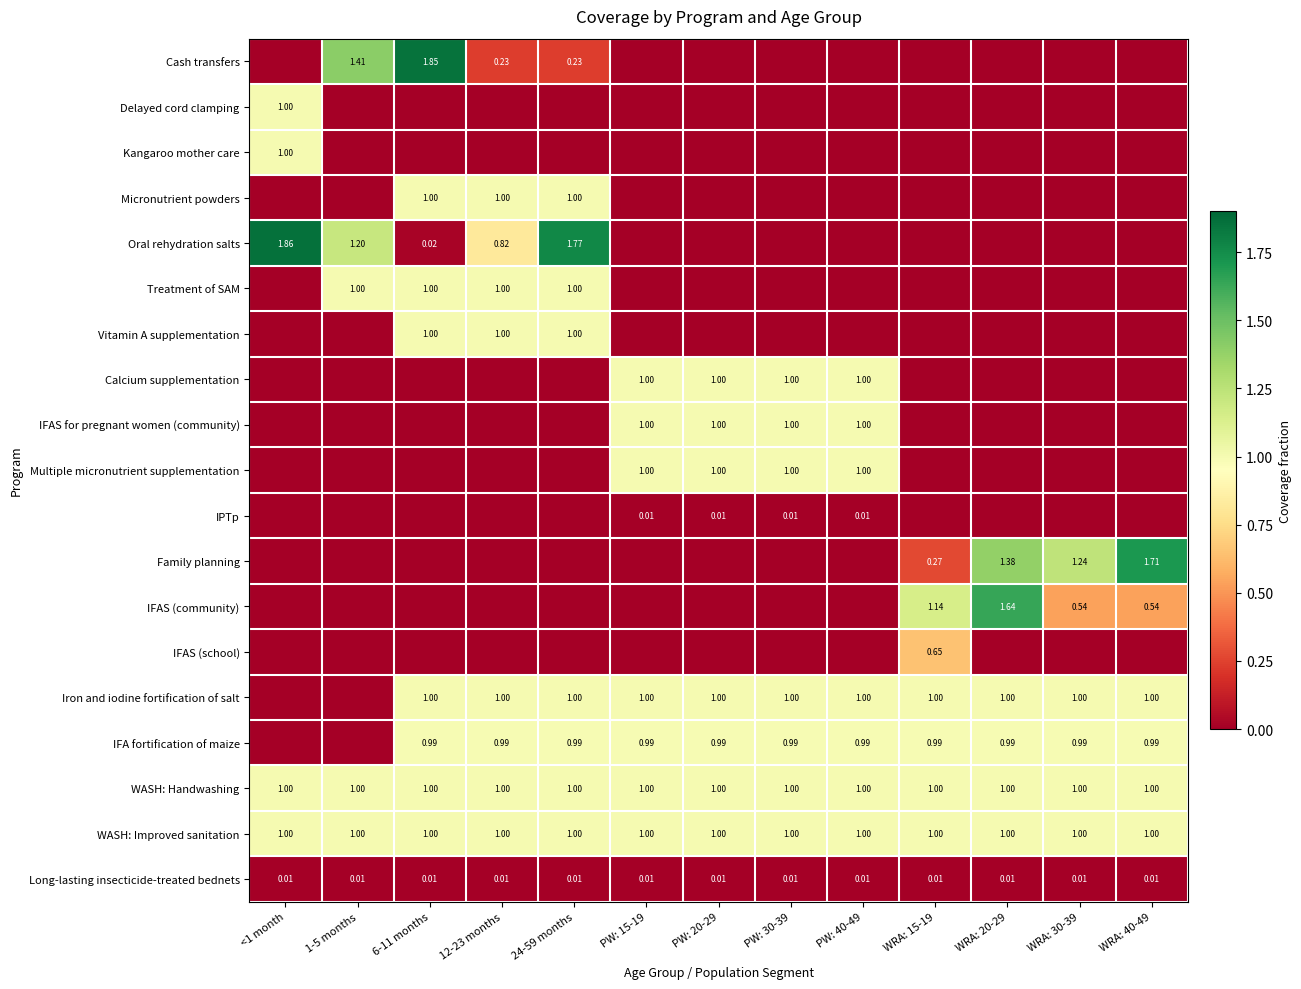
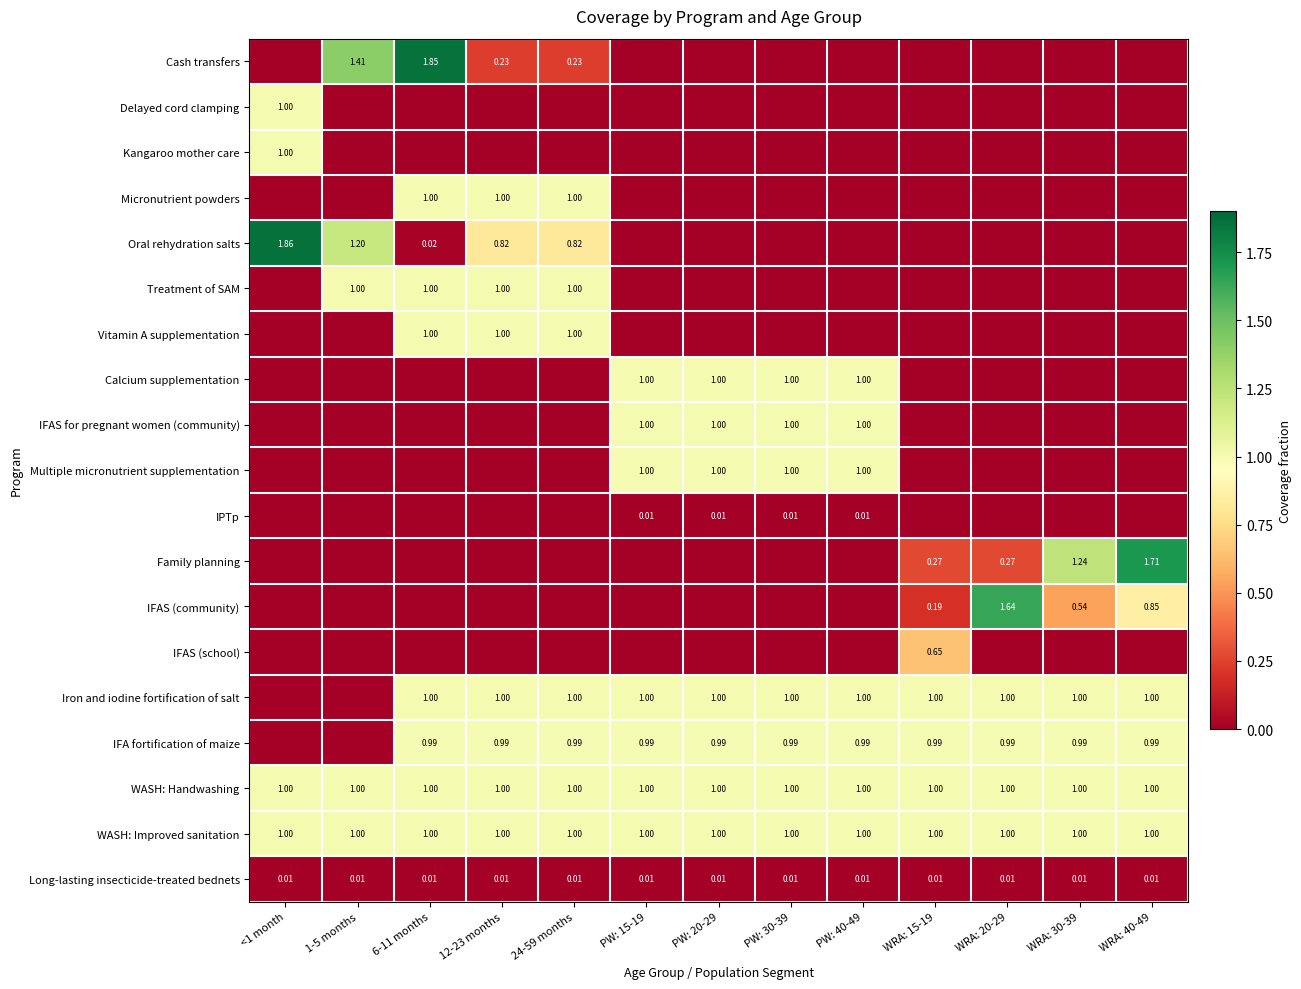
  {
    "Cash transfers": {
      "1-5 months": 1.41,
      "6-11 months": 1.85,
      "12-23 months": 0.23,
      "24-59 months": 0.23
    },
    "Delayed cord clamping": {
      "<1 month": 1.00
    },
    "Kangaroo mother care": {
      "<1 month": 1.00
    },
    "Micronutrient powders": {
      "6-11 months": 1.00,
      "12-23 months": 1.00,
      "24-59 months": 1.00
    },
    "Oral rehydration salts": {
      "<1 month": 1.86,
      "1-5 months": 1.20,
      "6-11 months": 0.02,
      "12-23 months": 0.82,
-     "24-59 months": 1.77
+     "24-59 months": 0.82
    },
    "Treatment of SAM": {
      "1-5 months": 1.00,
      "6-11 months": 1.00,
      "12-23 months": 1.00,
      "24-59 months": 1.00
    },
    "Vitamin A supplementation": {
      "6-11 months": 1.00,
      "12-23 months": 1.00,
      "24-59 months": 1.00
    },
    "Calcium supplementation": {
      "PW: 15-19": 1.00,
      "PW: 20-29": 1.00,
      "PW: 30-39": 1.00,
      "PW: 40-49": 1.00
    },
    "IFAS for pregnant women (community)": {
      "PW: 15-19": 1.00,
      "PW: 20-29": 1.00,
      "PW: 30-39": 1.00,
      "PW: 40-49": 1.00
    },
    "Multiple micronutrient supplementation": {
      "PW: 15-19": 1.00,
      "PW: 20-29": 1.00,
      "PW: 30-39": 1.00,
      "PW: 40-49": 1.00
    },
    "IPTp": {
      "PW: 15-19": 0.01,
      "PW: 20-29": 0.01,
      "PW: 30-39": 0.01,
      "PW: 40-49": 0.01
    },
    "Family planning": {
      "WRA: 15-19": 0.27,
-     "WRA: 20-29": 1.38,
+     "WRA: 20-29": 0.27,
      "WRA: 30-39": 1.24,
      "WRA: 40-49": 1.71
    },
    "IFAS (community)": {
-     "WRA: 15-19": 1.14,
+     "WRA: 15-19": 0.19,
      "WRA: 20-29": 1.64,
      "WRA: 30-39": 0.54,
-     "WRA: 40-49": 0.54
+     "WRA: 40-49": 0.85
    },
    "IFAS (school)": {
      "WRA: 15-19": 0.65
    },
    "Iron and iodine fortification of salt": {
      "6-11 months": 1.00,
      "12-23 months": 1.00,
      "24-59 months": 1.00,
      "PW: 15-19": 1.00,
      "PW: 20-29": 1.00,
      "PW: 30-39": 1.00,
      "PW: 40-49": 1.00,
      "WRA: 15-19": 1.00,
      "WRA: 20-29": 1.00,
      "WRA: 30-39": 1.00,
      "WRA: 40-49": 1.00
    },
    "IFA fortification of maize": {
      "6-11 months": 0.99,
      "12-23 months": 0.99,
      "24-59 months": 0.99,
      "PW: 15-19": 0.99,
      "PW: 20-29": 0.99,
      "PW: 30-39": 0.99,
      "PW: 40-49": 0.99,
      "WRA: 15-19": 0.99,
      "WRA: 20-29": 0.99,
      "WRA: 30-39": 0.99,
      "WRA: 40-49": 0.99
    },
    "WASH: Handwashing": {
      "<1 month": 1.00,
      "1-5 months": 1.00,
      "6-11 months": 1.00,
      "12-23 months": 1.00,
      "24-59 months": 1.00,
      "PW: 15-19": 1.00,
      "PW: 20-29": 1.00,
      "PW: 30-39": 1.00,
      "PW: 40-49": 1.00,
      "WRA: 15-19": 1.00,
      "WRA: 20-29": 1.00,
      "WRA: 30-39": 1.00,
      "WRA: 40-49": 1.00
    },
    "WASH: Improved sanitation": {
      "<1 month": 1.00,
      "1-5 months": 1.00,
      "6-11 months": 1.00,
      "12-23 months": 1.00,
      "24-59 months": 1.00,
      "PW: 15-19": 1.00,
      "PW: 20-29": 1.00,
      "PW: 30-39": 1.00,
      "PW: 40-49": 1.00,
      "WRA: 15-19": 1.00,
      "WRA: 20-29": 1.00,
      "WRA: 30-39": 1.00,
      "WRA: 40-49": 1.00
    },
    "Long-lasting insecticide-treated bednets": {
      "<1 month": 0.01,
      "1-5 months": 0.01,
      "6-11 months": 0.01,
      "12-23 months": 0.01,
      "24-59 months": 0.01,
      "PW: 15-19": 0.01,
      "PW: 20-29": 0.01,
      "PW: 30-39": 0.01,
      "PW: 40-49": 0.01,
      "WRA: 15-19": 0.01,
      "WRA: 20-29": 0.01,
      "WRA: 30-39": 0.01,
      "WRA: 40-49": 0.01
    }
  }
